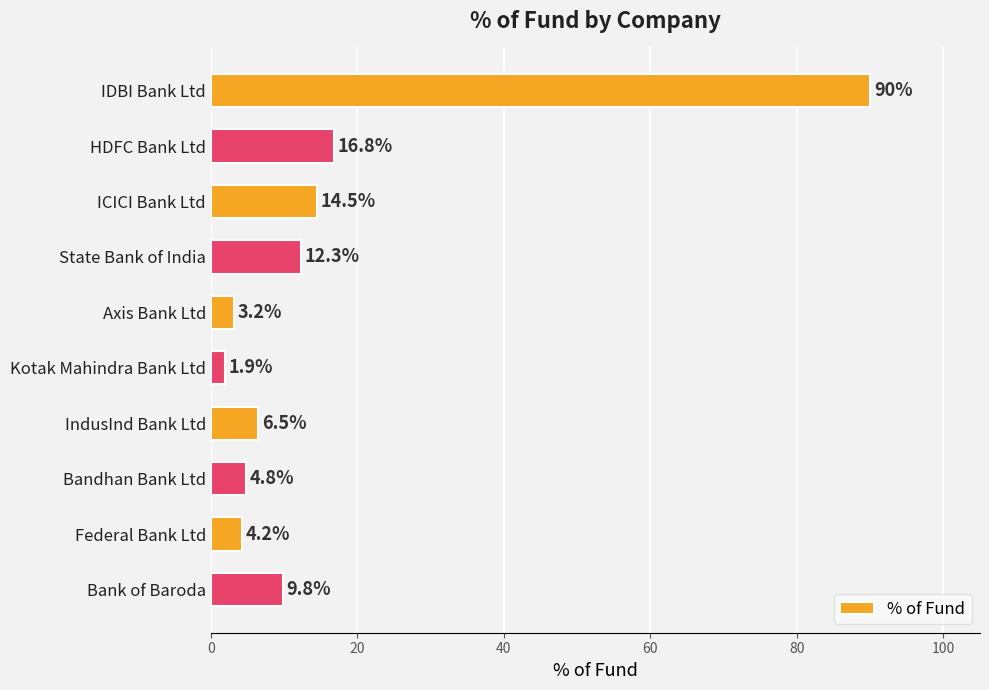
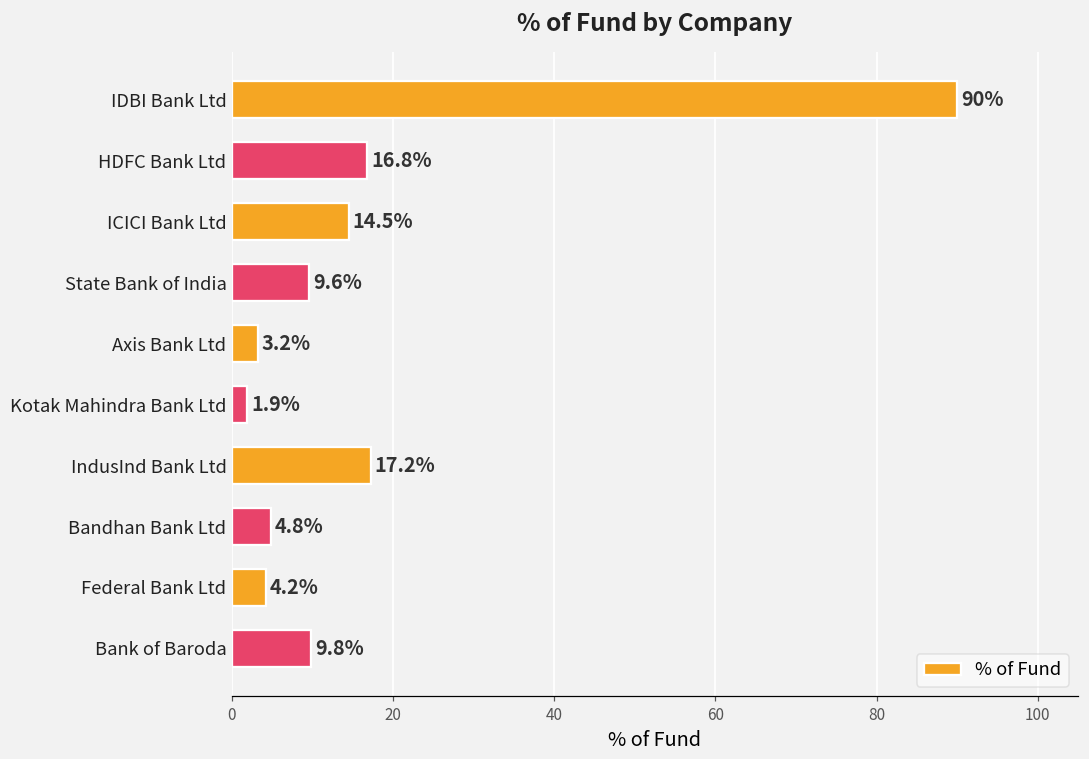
  {
    "IDBI Bank Ltd": "90%",
    "HDFC Bank Ltd": "16.8%",
    "ICICI Bank Ltd": "14.5%",
-   "State Bank of India": "12.3%",
+   "State Bank of India": "9.6%",
    "Axis Bank Ltd": "3.2%",
    "Kotak Mahindra Bank Ltd": "1.9%",
-   "IndusInd Bank Ltd": "6.5%",
+   "IndusInd Bank Ltd": "17.2%",
    "Bandhan Bank Ltd": "4.8%",
    "Federal Bank Ltd": "4.2%",
    "Bank of Baroda": "9.8%"
  }
